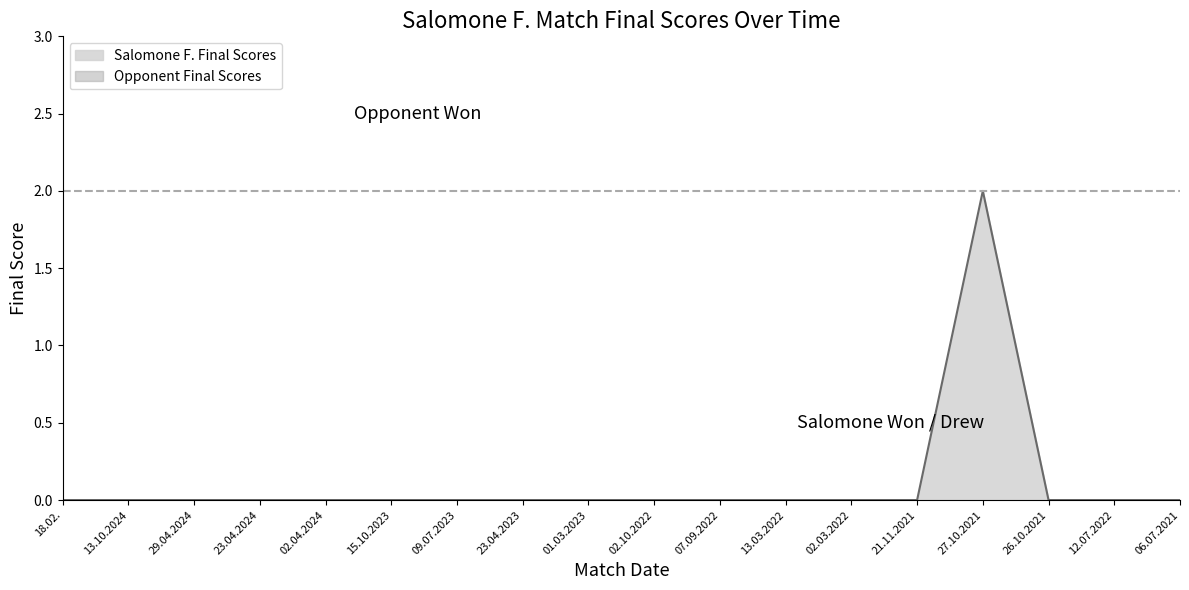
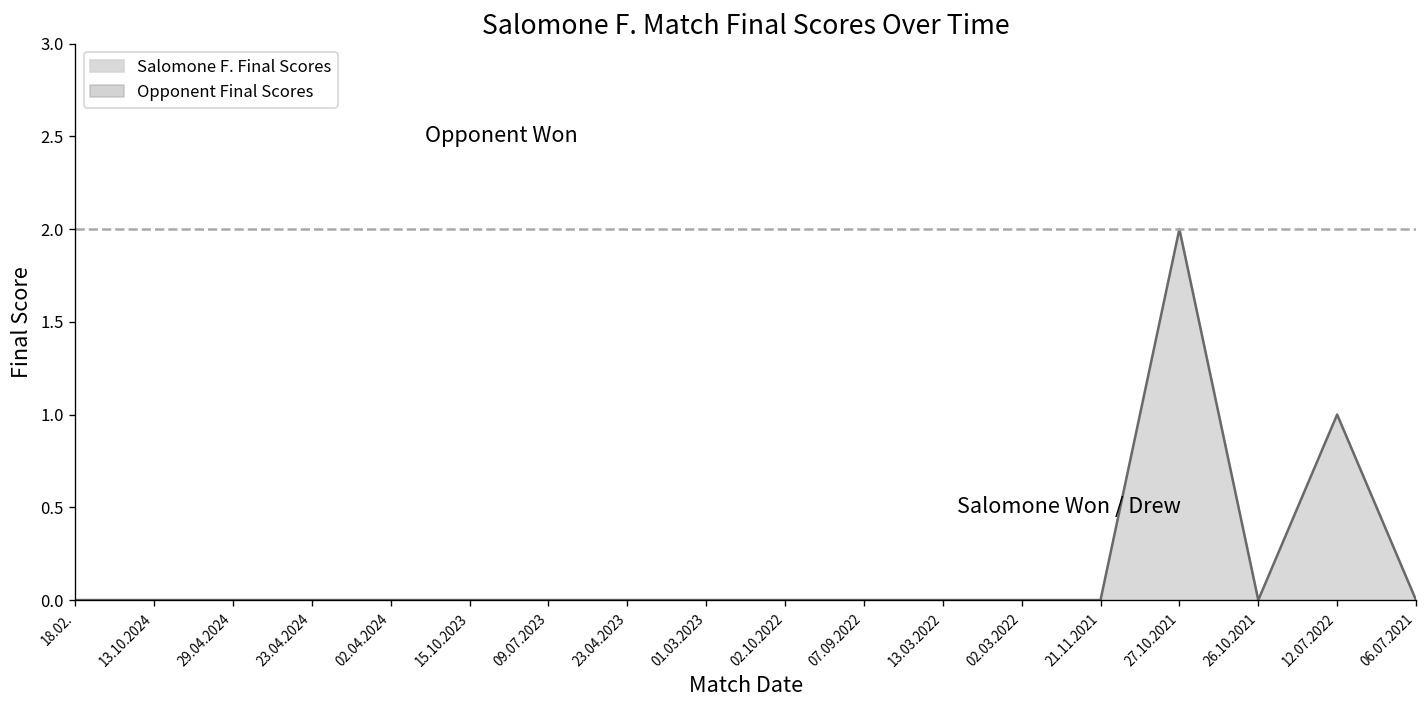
  {
    "Salomone F. Final Scores": {
      "18.02.": 0,
      "13.10.2024": 0,
      "29.04.2024": 0,
      "23.04.2024": 0,
      "02.04.2024": 0,
      "15.10.2023": 0,
      "09.07.2023": 0,
      "23.04.2023": 0,
      "01.03.2023": 0,
      "02.10.2022": 0,
      "07.09.2022": 0,
      "13.03.2022": 0,
      "02.03.2022": 0,
      "21.11.2021": 0,
      "26.10.2021": 0,
-     "12.07.2022": 0,
+     "12.07.2022": 1,
      "06.07.2021": 0
    },
    "Opponent Final Scores": {
      "18.02.": 2,
      "13.10.2024": 2,
      "29.04.2024": 2,
      "23.04.2024": 2,
      "02.04.2024": 2,
      "15.10.2023": 2,
      "09.07.2023": 2,
      "23.04.2023": 2,
      "01.03.2023": 2,
      "02.10.2022": 2,
      "07.09.2022": 2,
      "13.03.2022": 2,
      "02.03.2022": 2,
      "21.11.2021": 2,
      "26.10.2021": 2,
      "12.07.2022": 2,
      "06.07.2021": 2
    }
  }
